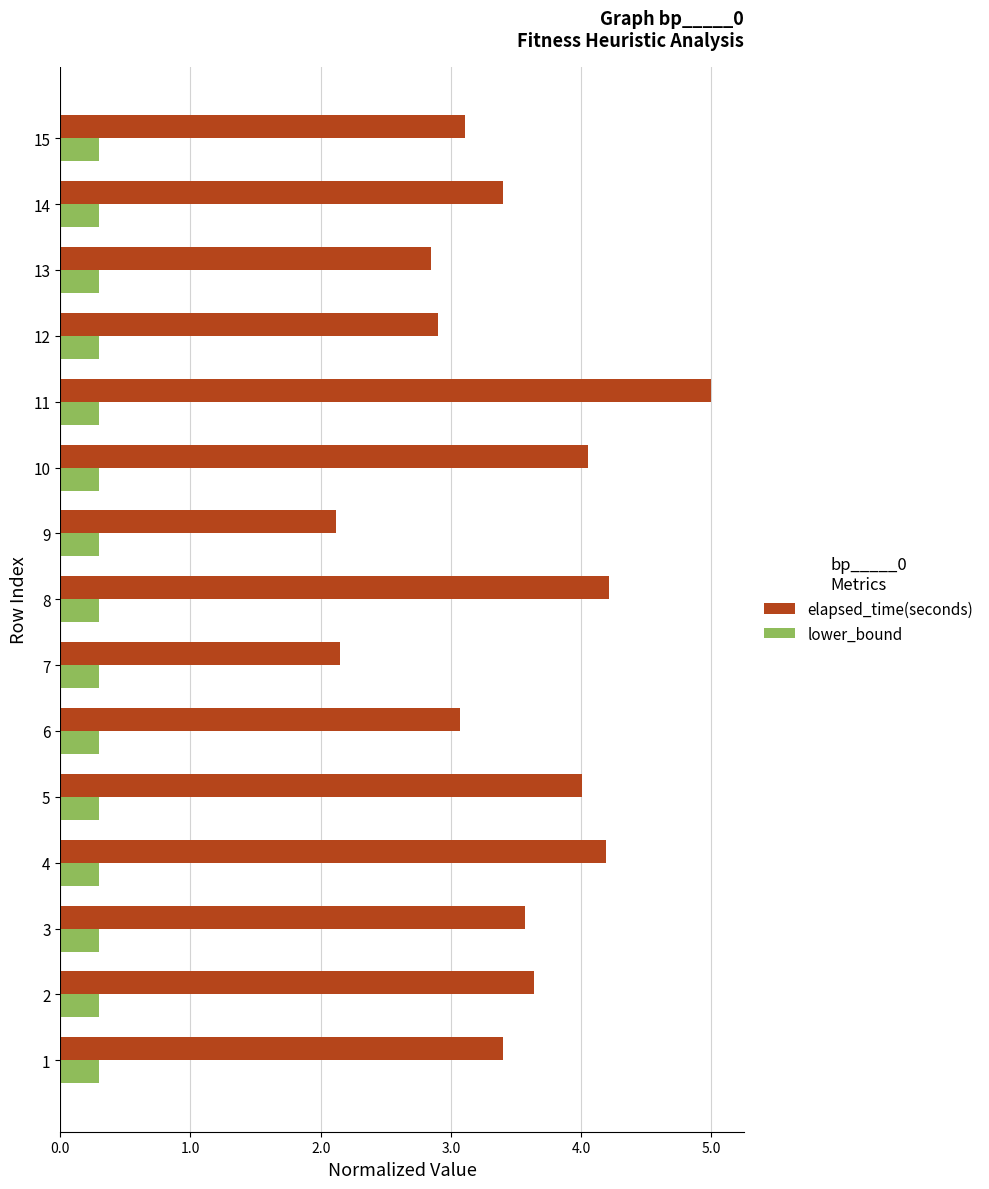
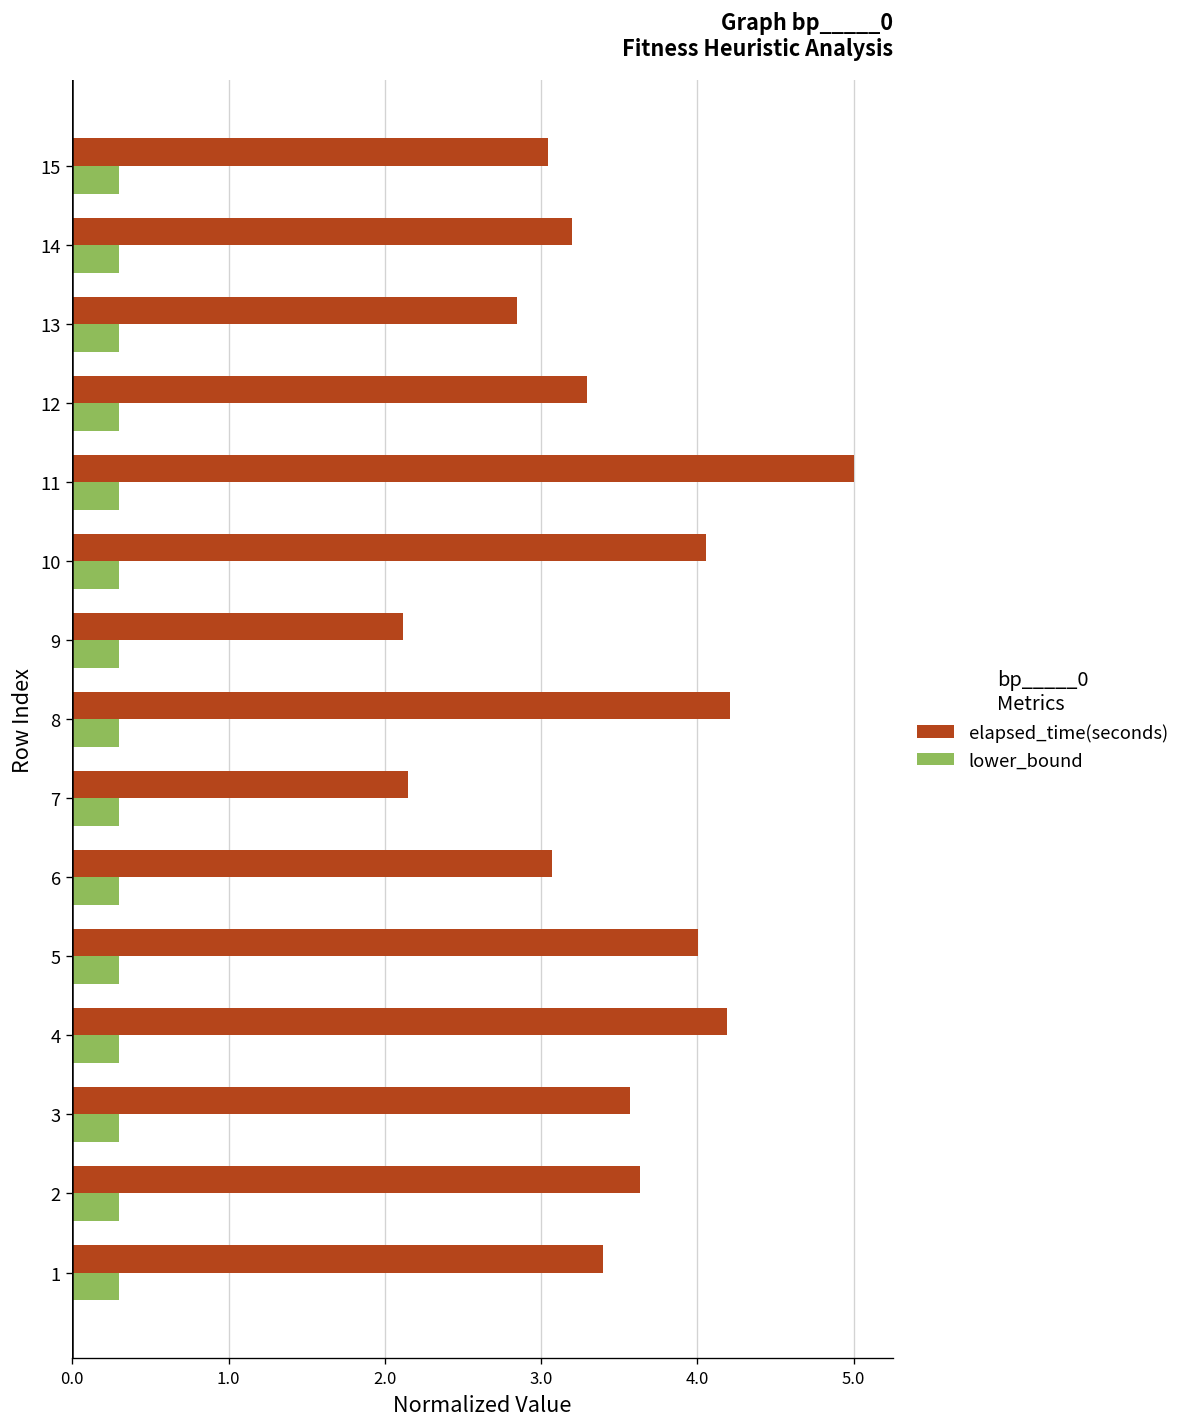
  {
    "elapsed_time(seconds)": {
-     "15": 3.11,
-     "14": 3.40,
+     "15": 3.05,
+     "14": 3.20,
      "13": 2.85,
-     "12": 2.90,
+     "12": 3.29,
      "11": 5.00,
      "10": 4.05,
      "9": 2.12,
      "8": 4.21,
      "7": 2.15,
      "6": 3.07,
      "5": 4.01,
      "4": 4.19,
      "3": 3.57,
      "2": 3.64,
      "1": 3.40
    },
    "lower_bound": {
      "15": 0.30,
      "14": 0.30,
      "13": 0.30,
      "12": 0.30,
      "11": 0.30,
      "10": 0.30,
      "9": 0.30,
      "8": 0.30,
      "7": 0.30,
      "6": 0.30,
      "5": 0.30,
      "4": 0.30,
      "3": 0.30,
      "2": 0.30,
      "1": 0.30
    }
  }
